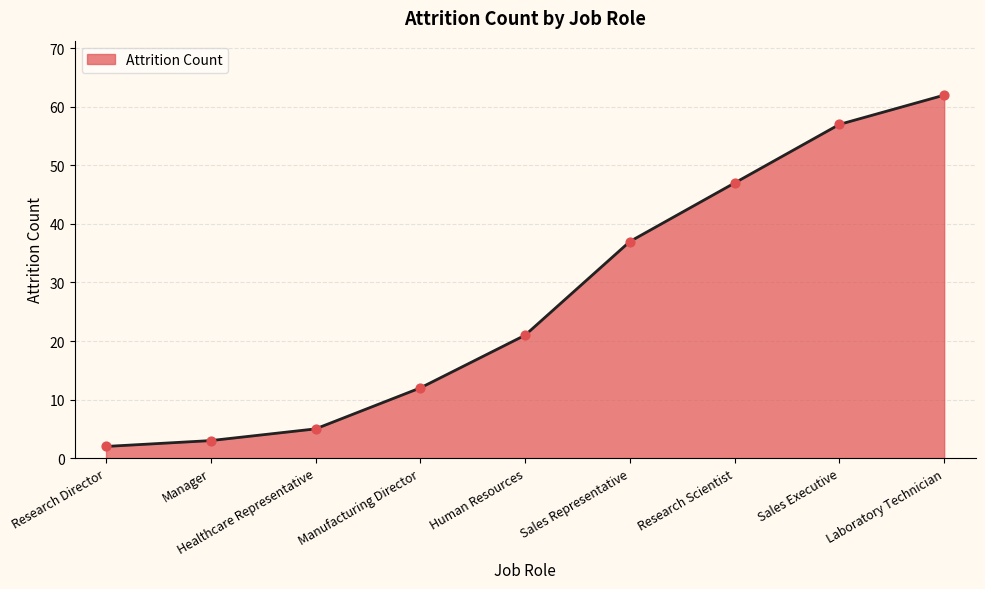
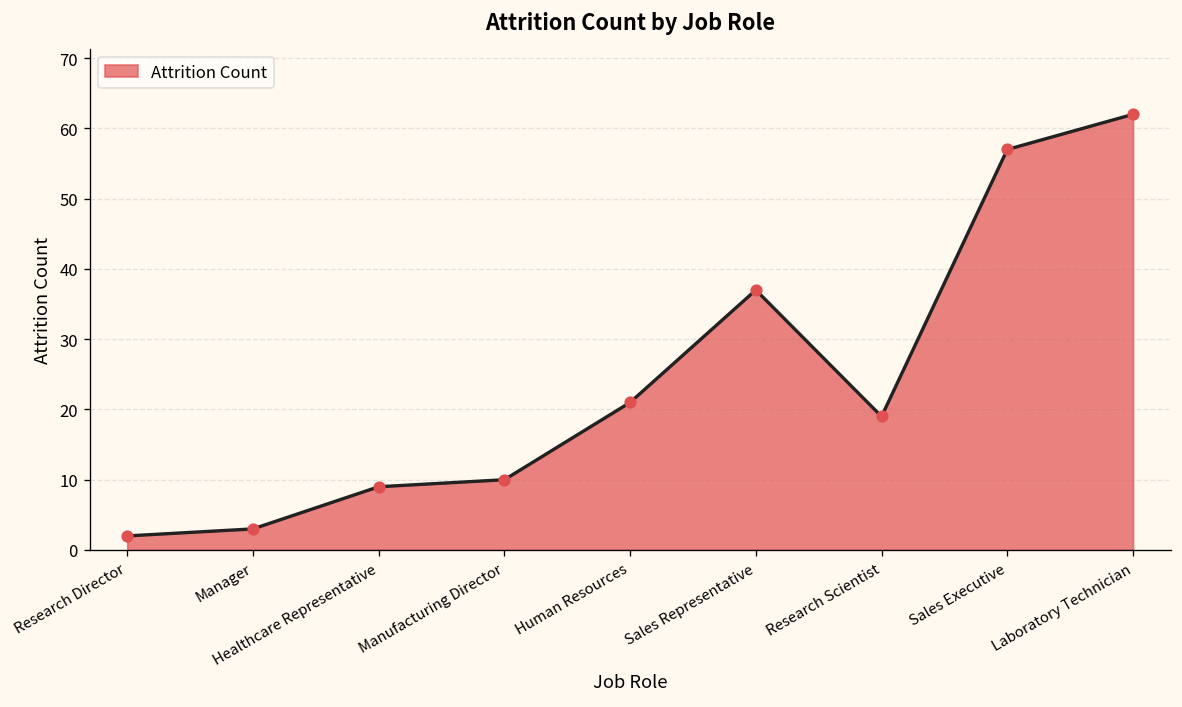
  {
    "Research Director": 2,
    "Manager": 3,
-   "Healthcare Representative": 5,
-   "Manufacturing Director": 12,
+   "Healthcare Representative": 9,
+   "Manufacturing Director": 10,
    "Human Resources": 21,
    "Sales Representative": 37,
-   "Research Scientist": 47,
+   "Research Scientist": 19,
    "Sales Executive": 57,
    "Laboratory Technician": 62
  }
